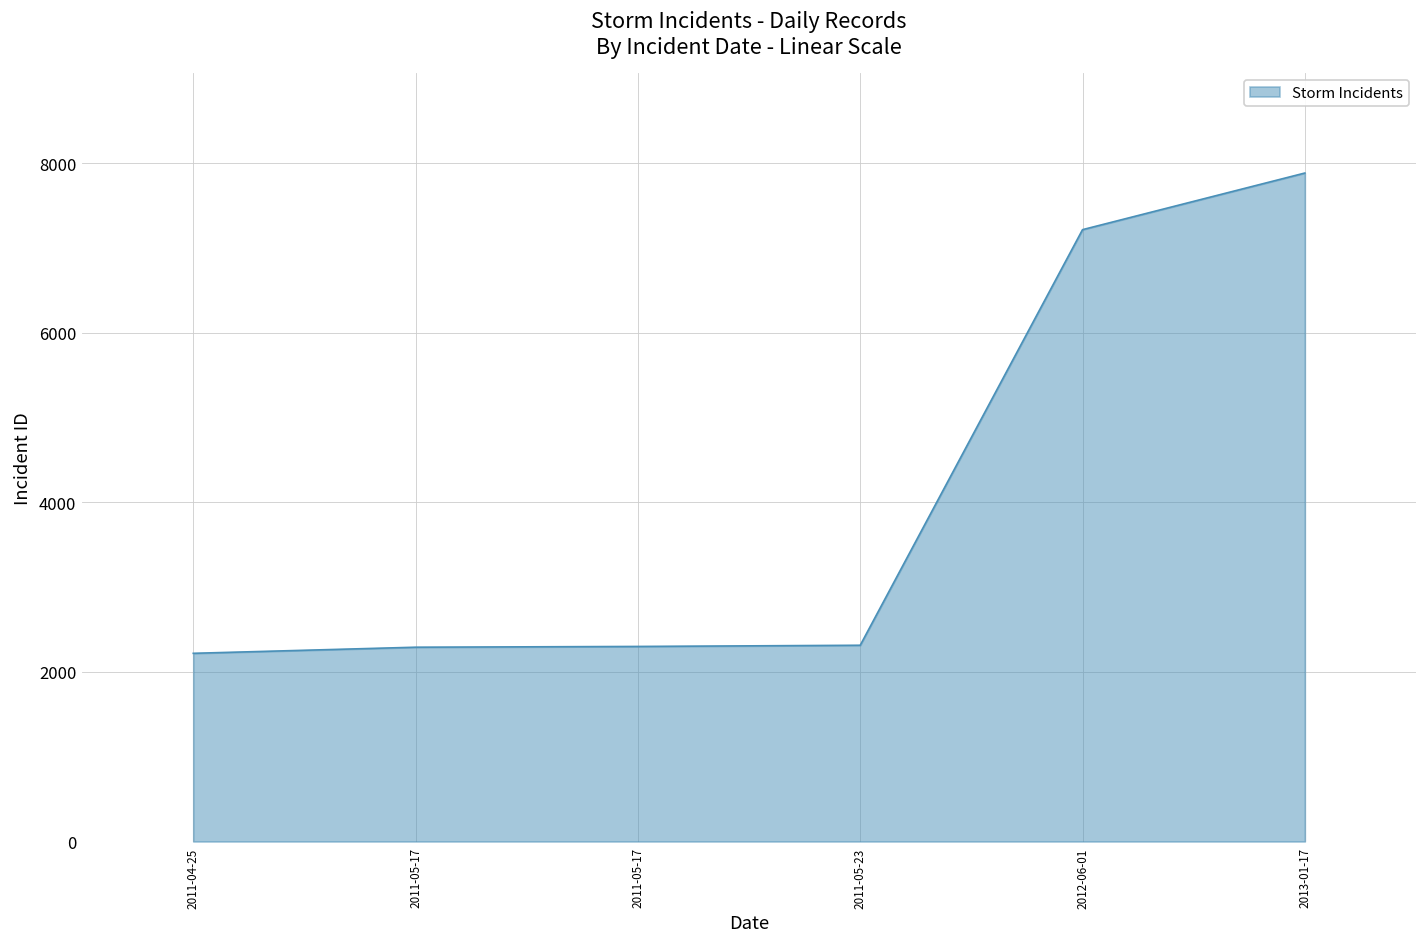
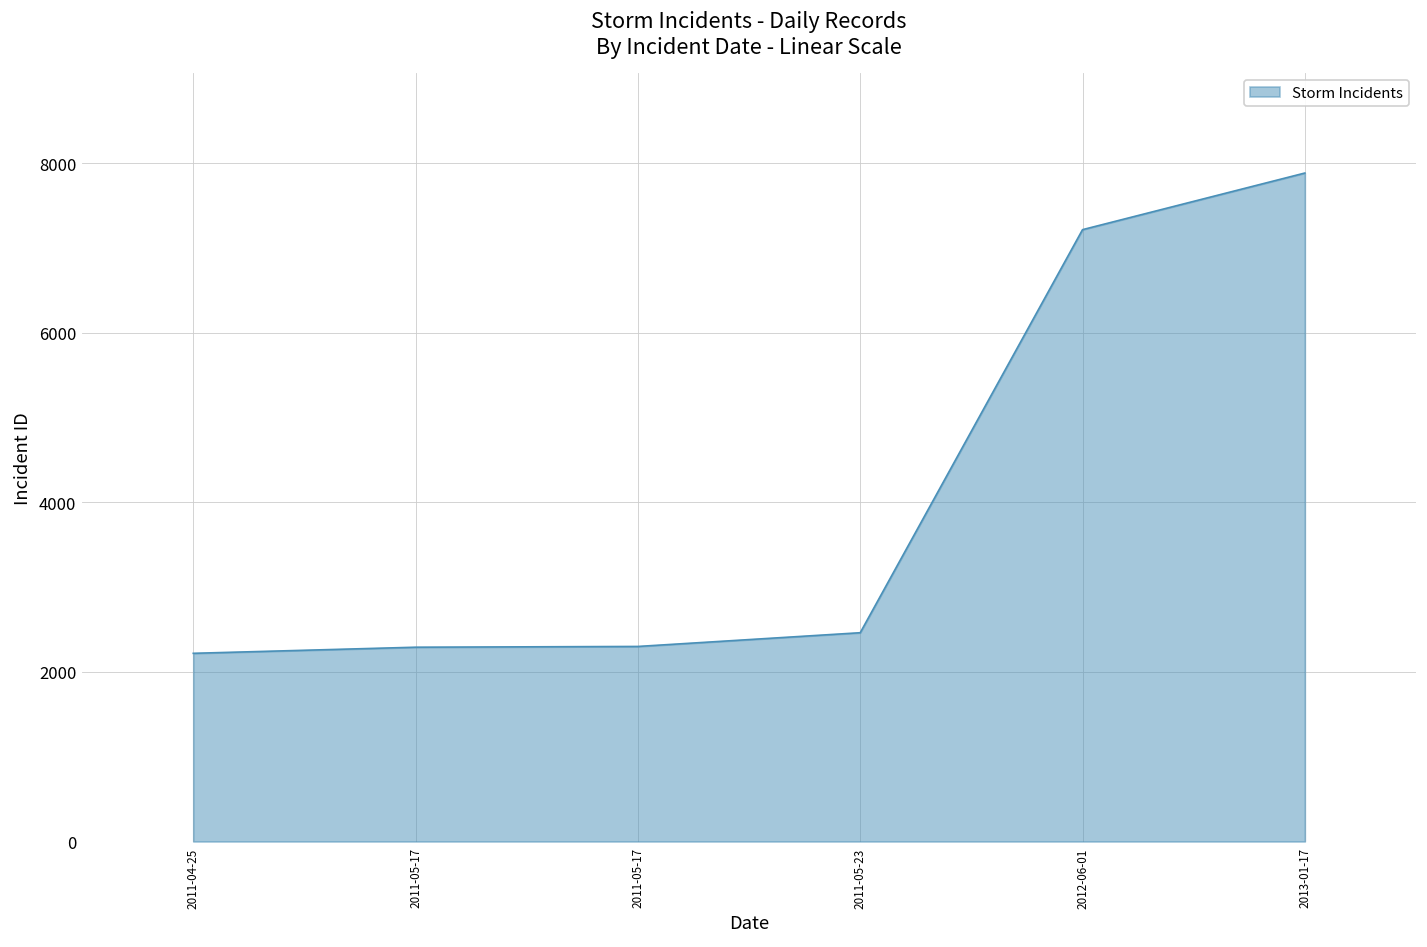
  {
    "2011-04-25": 2200,
-   "2011-05-23": 2300,
+   "2011-05-23": 2500,
    "2012-06-01": 7200,
    "2013-01-17": 7900
  }
